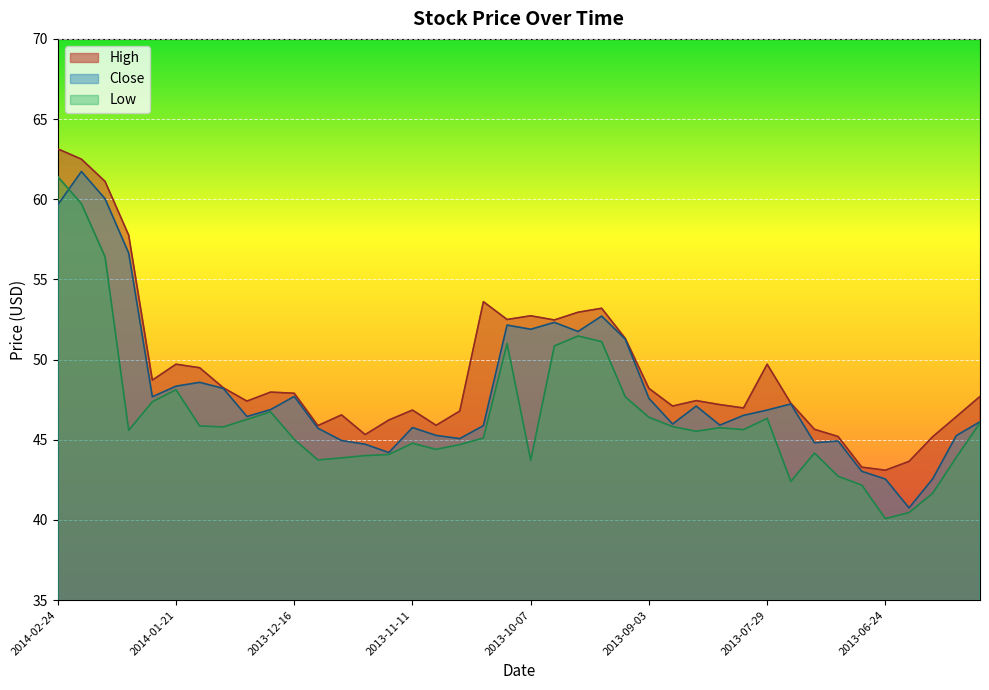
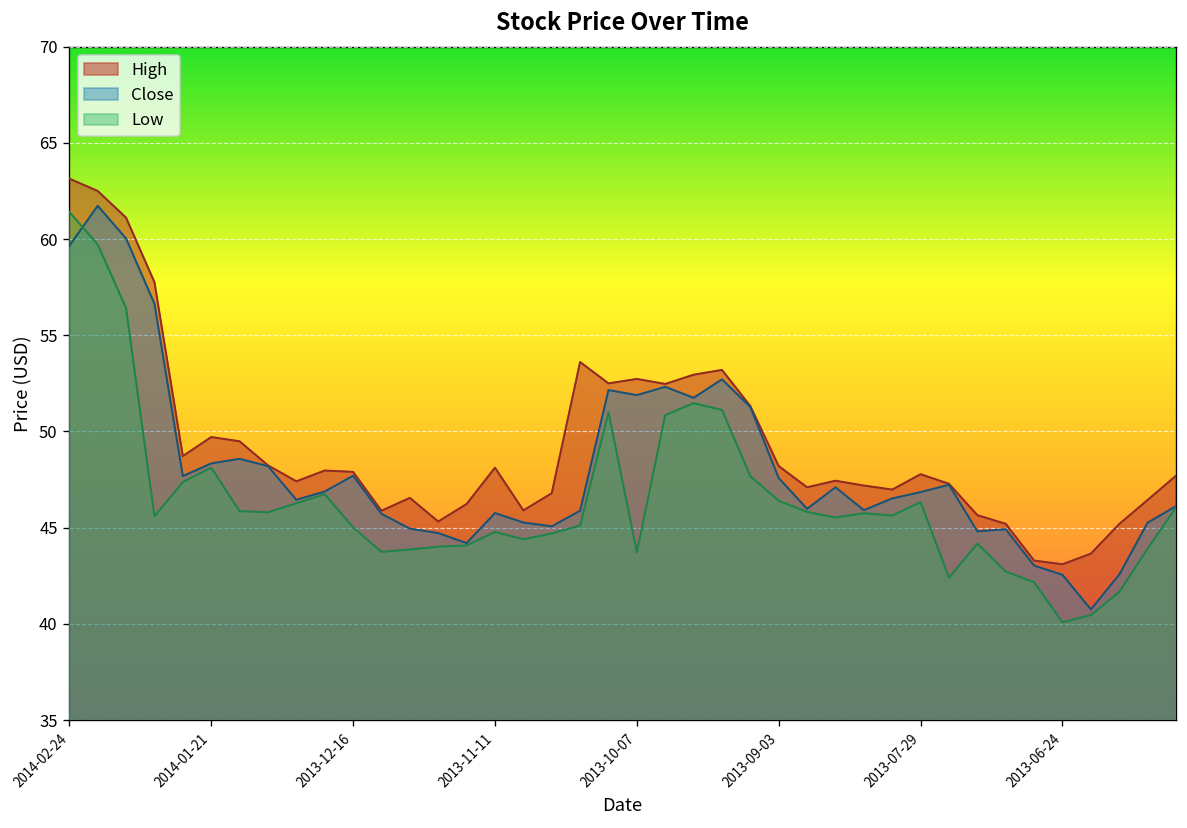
  {
    "High": {
      "2014-02-24": 63.1,
      "2014-01-21": 49.7,
      "2013-12-16": 47.9,
-     "2013-11-11": 46.9,
+     "2013-11-11": 48.1,
      "2013-10-07": 52.7,
      "2013-09-03": 48.2,
-     "2013-07-29": 49.7,
+     "2013-07-29": 47.8,
      "2013-06-24": 43.1
    },
    "Close": {
      "2014-02-24": 59.7,
      "2014-01-21": 48.3,
      "2013-12-16": 47.7,
      "2013-11-11": 45.8,
      "2013-10-07": 51.9,
      "2013-09-03": 47.6,
      "2013-07-29": 46.9,
      "2013-06-24": 42.6
    },
    "Low": {
      "2014-02-24": 61.4,
      "2014-01-21": 48.1,
      "2013-12-16": 45.0,
      "2013-11-11": 44.8,
      "2013-10-07": 43.7,
      "2013-09-03": 46.4,
      "2013-07-29": 46.3,
      "2013-06-24": 40.1
    }
  }
